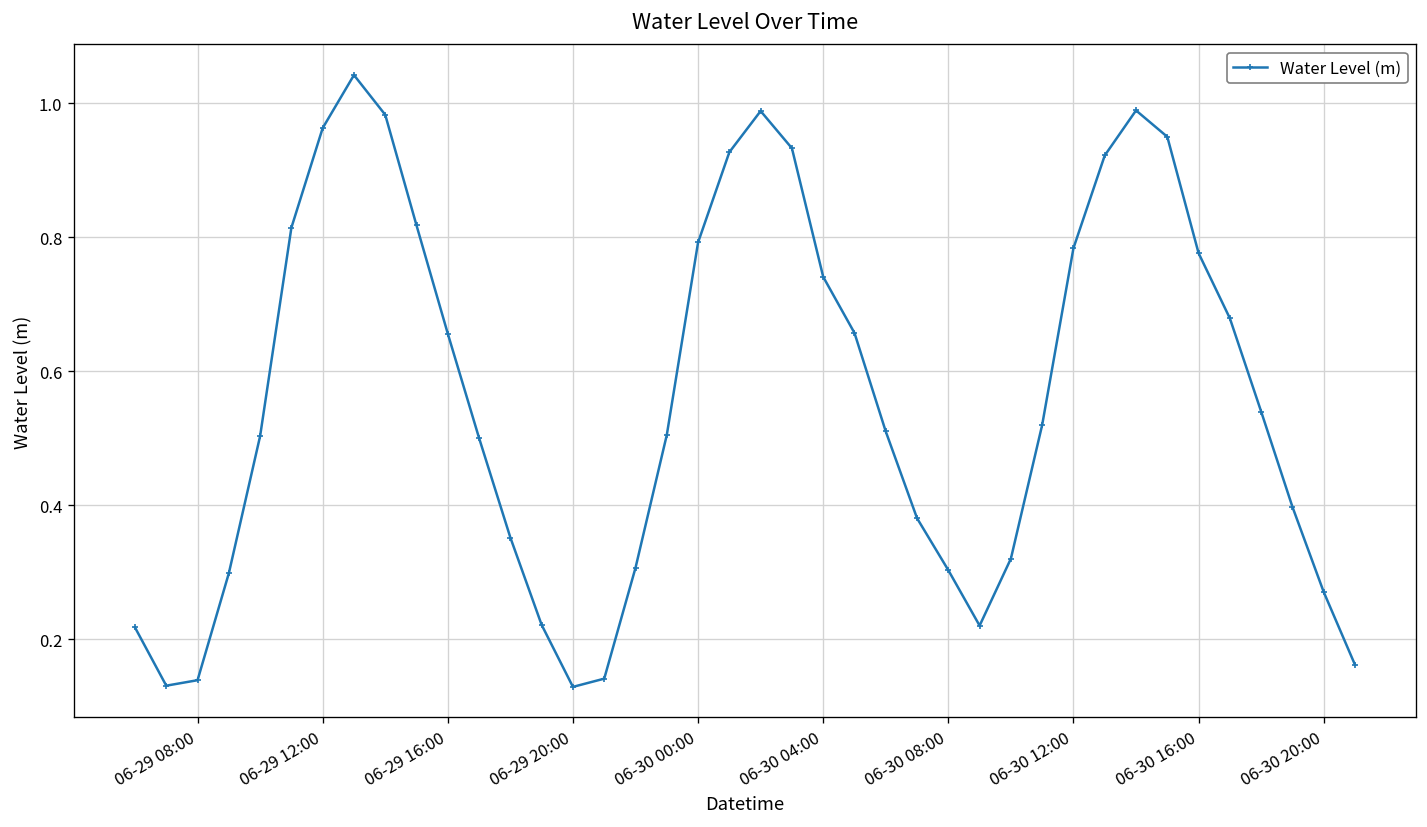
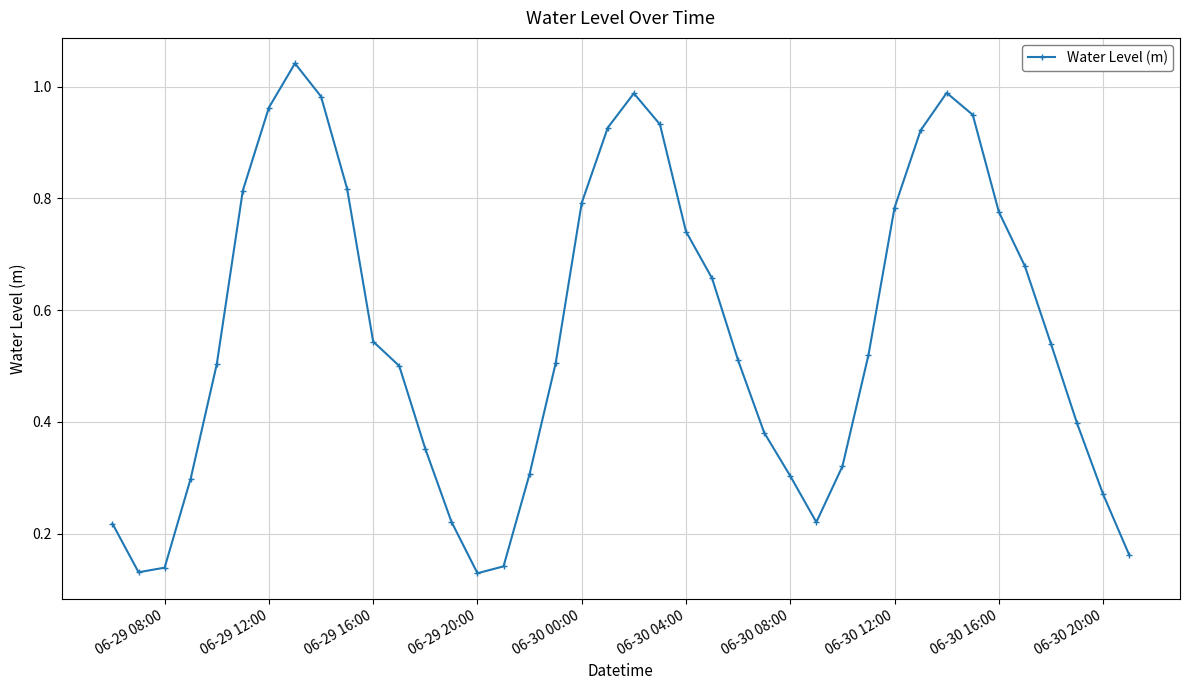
  {
    "06-29 08:00": 0.14,
    "06-29 12:00": 0.96,
-   "06-29 16:00": 0.66,
+   "06-29 16:00": 0.54,
    "06-29 20:00": 0.13,
    "06-30 00:00": 0.79,
    "06-30 04:00": 0.74,
    "06-30 08:00": 0.30,
    "06-30 12:00": 0.78,
    "06-30 16:00": 0.78,
    "06-30 20:00": 0.27
  }
